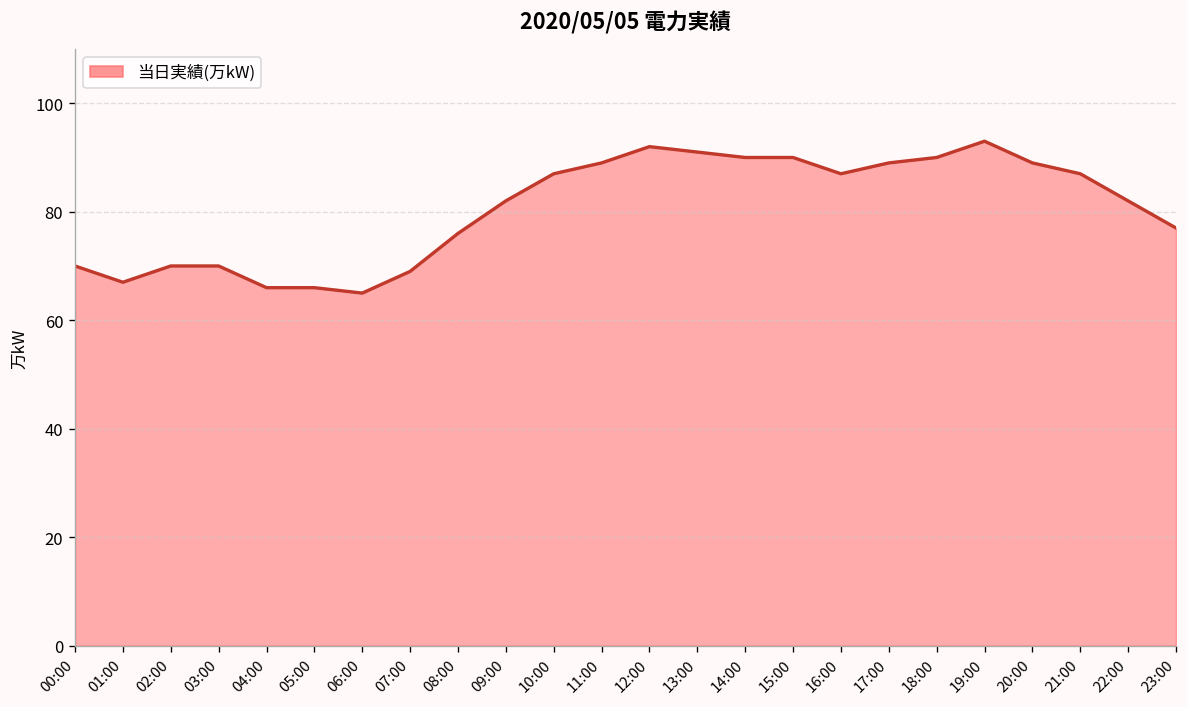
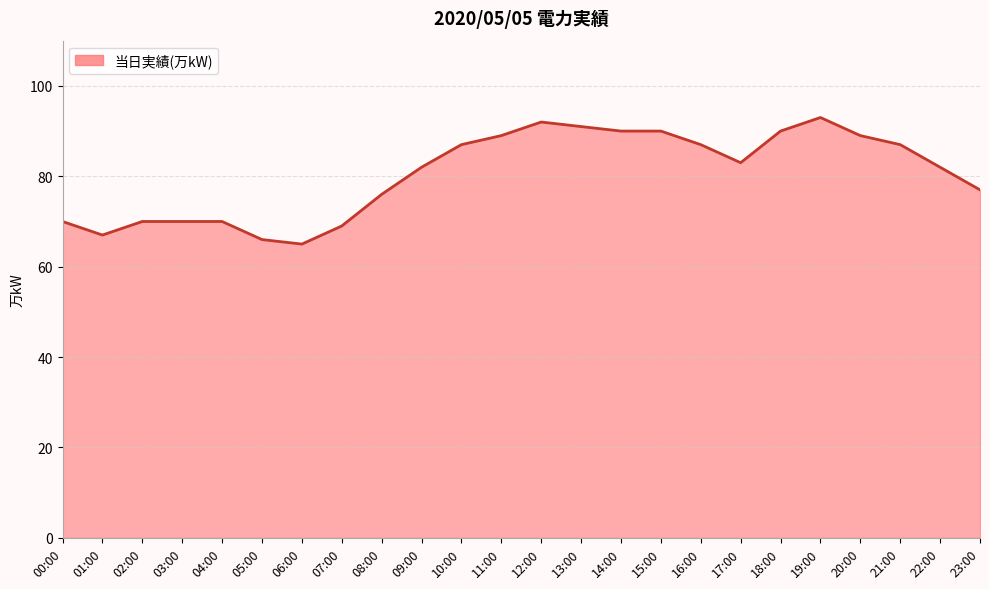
  {
    "00:00": 70,
    "01:00": 67,
    "02:00": 70,
    "03:00": 70,
-   "04:00": 66,
+   "04:00": 70,
    "05:00": 66,
    "06:00": 65,
    "07:00": 69,
    "08:00": 76,
    "09:00": 82,
    "10:00": 87,
    "11:00": 89,
    "12:00": 92,
    "13:00": 91,
    "14:00": 90,
    "15:00": 90,
    "16:00": 87,
-   "17:00": 89,
+   "17:00": 83,
    "18:00": 90,
    "19:00": 93,
    "20:00": 89,
    "21:00": 87,
    "22:00": 82,
    "23:00": 77
  }
